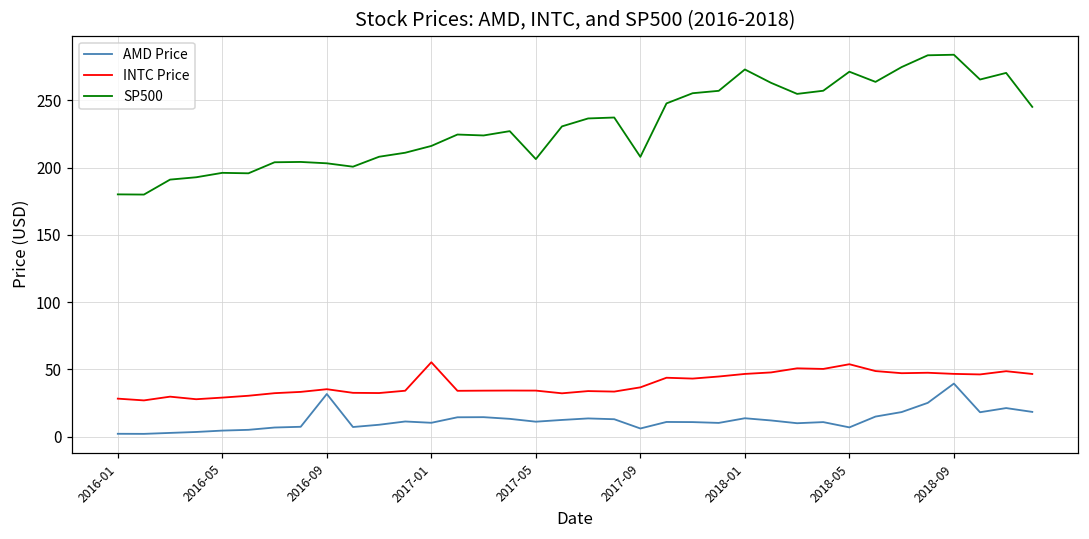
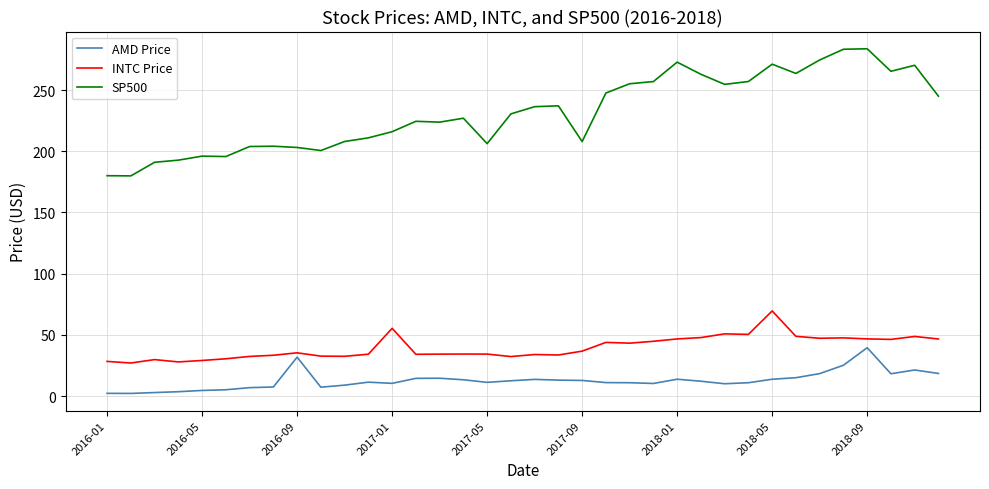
  {
    "AMD Price": {
      "2016-01": 2,
      "2016-05": 5,
      "2016-09": 32,
      "2017-01": 10,
      "2017-05": 11,
-     "2017-09": 6,
+     "2017-09": 13,
      "2018-01": 14,
-     "2018-05": 7,
+     "2018-05": 14,
      "2018-09": 39
    },
    "INTC Price": {
      "2016-01": 28,
      "2016-05": 29,
      "2016-09": 35,
      "2017-01": 55,
      "2017-05": 34,
      "2017-09": 37,
      "2018-01": 47,
-     "2018-05": 54,
+     "2018-05": 70,
      "2018-09": 47
    },
    "SP500": {
      "2016-01": 180,
      "2016-05": 196,
      "2016-09": 203,
      "2017-01": 216,
      "2017-05": 206,
      "2017-09": 208,
      "2018-01": 273,
      "2018-05": 271,
      "2018-09": 284
    }
  }
